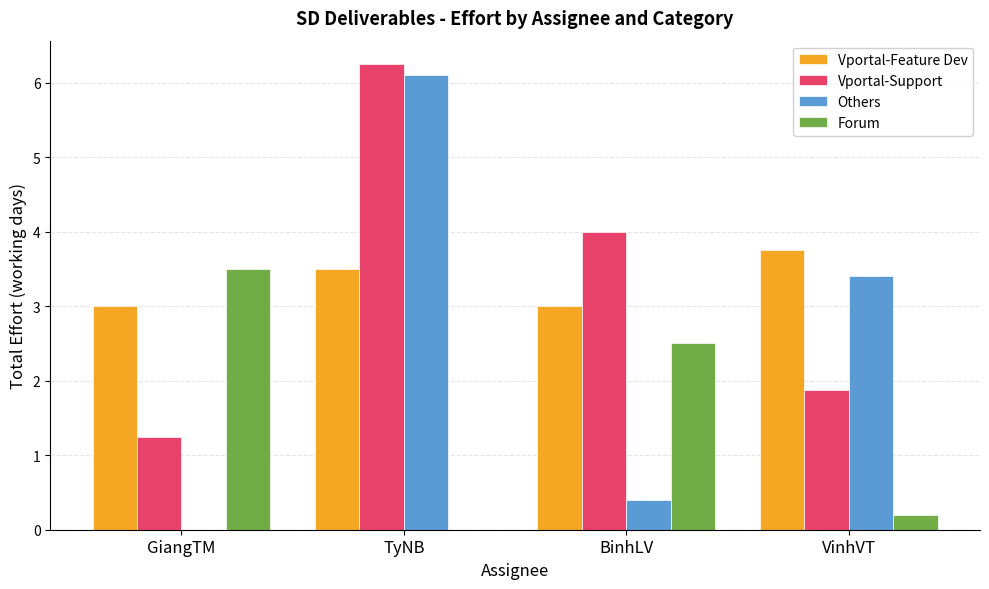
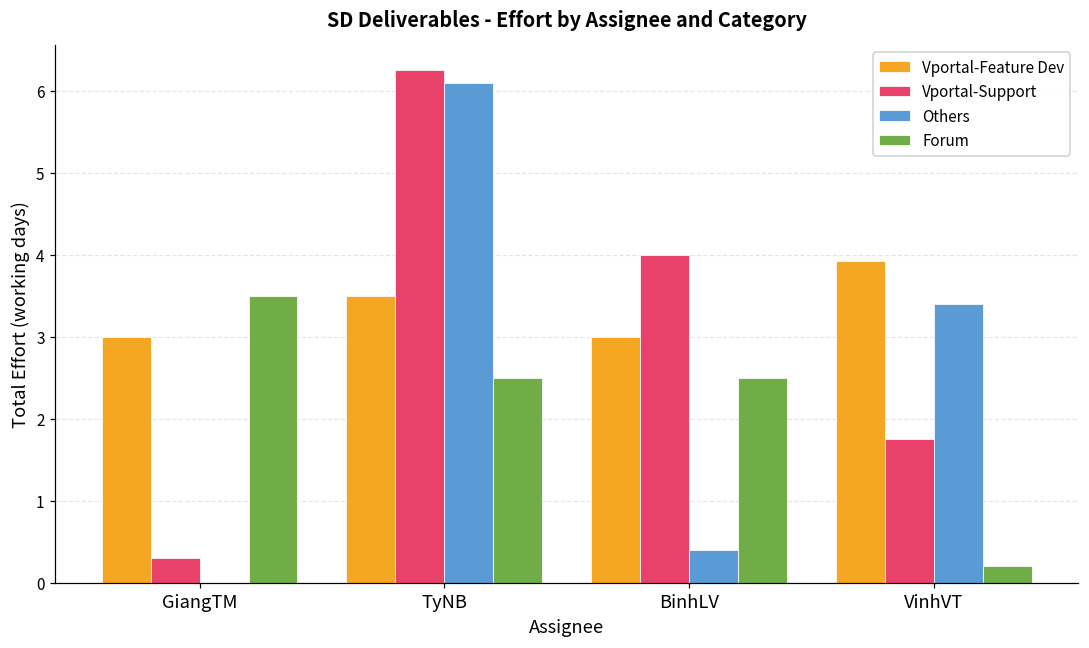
  {
    "Vportal-Feature Dev": {
      "GiangTM": 3.0,
      "TyNB": 3.5,
      "BinhLV": 3.0,
-     "VinhVT": 3.8
+     "VinhVT": 3.9
    },
    "Vportal-Support": {
-     "GiangTM": 1.3,
+     "GiangTM": 0.3,
      "TyNB": 6.3,
      "BinhLV": 4.0,
-     "VinhVT": 1.9
+     "VinhVT": 1.8
    },
    "Others": {
      "GiangTM": 0.0,
      "TyNB": 6.1,
      "BinhLV": 0.4,
      "VinhVT": 3.4
    },
    "Forum": {
      "GiangTM": 3.5,
-     "TyNB": 0.0,
+     "TyNB": 2.5,
      "BinhLV": 2.5,
      "VinhVT": 0.2
    }
  }
